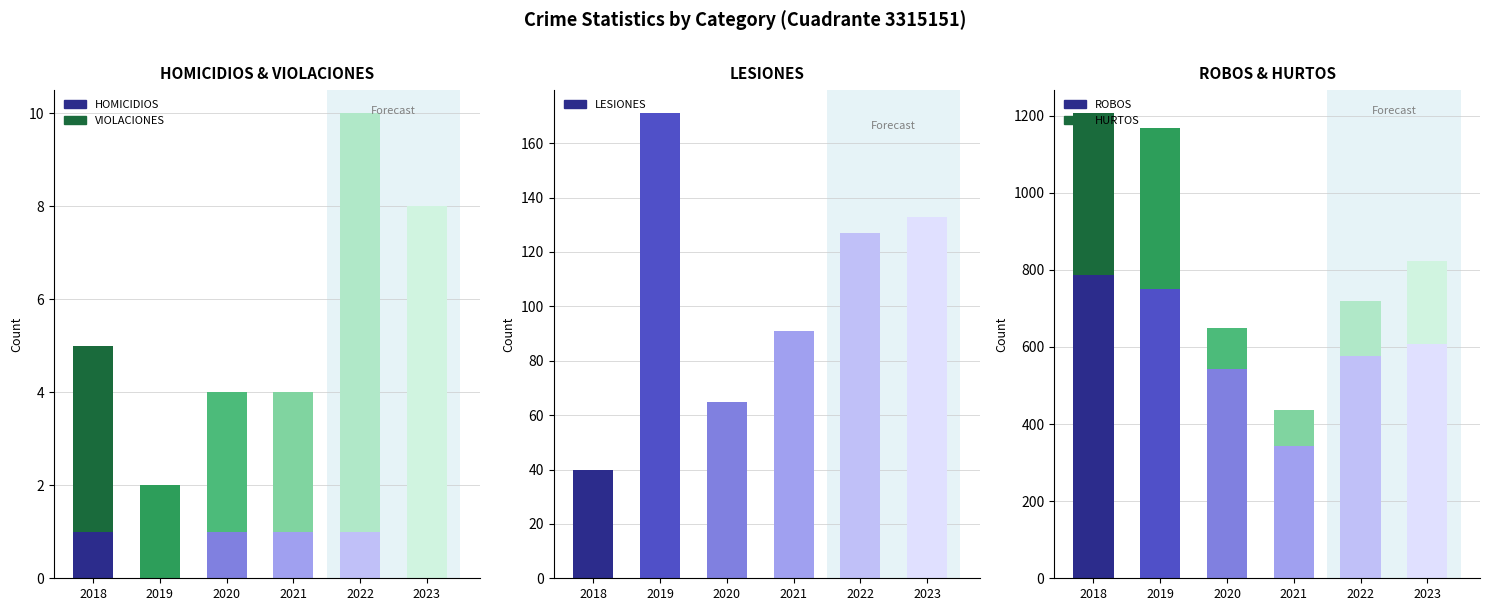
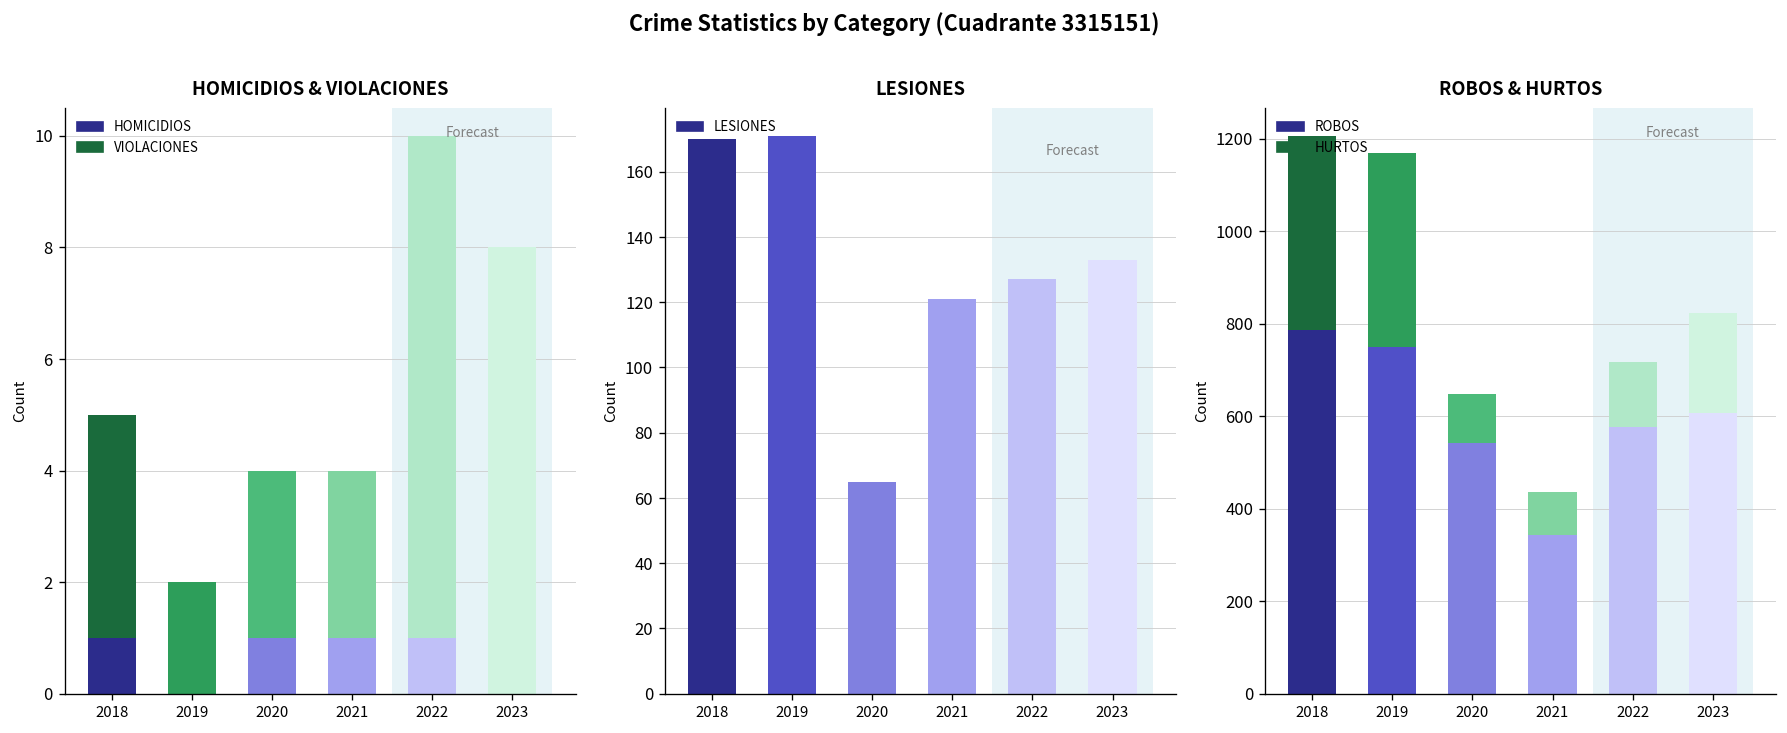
  {
    "LESIONES": {
-     "2018": 40,
+     "2018": 170,
      "2019": 171,
      "2020": 65,
-     "2021": 91,
+     "2021": 121,
      "2022": 127,
      "2023": 133
    }
  }
